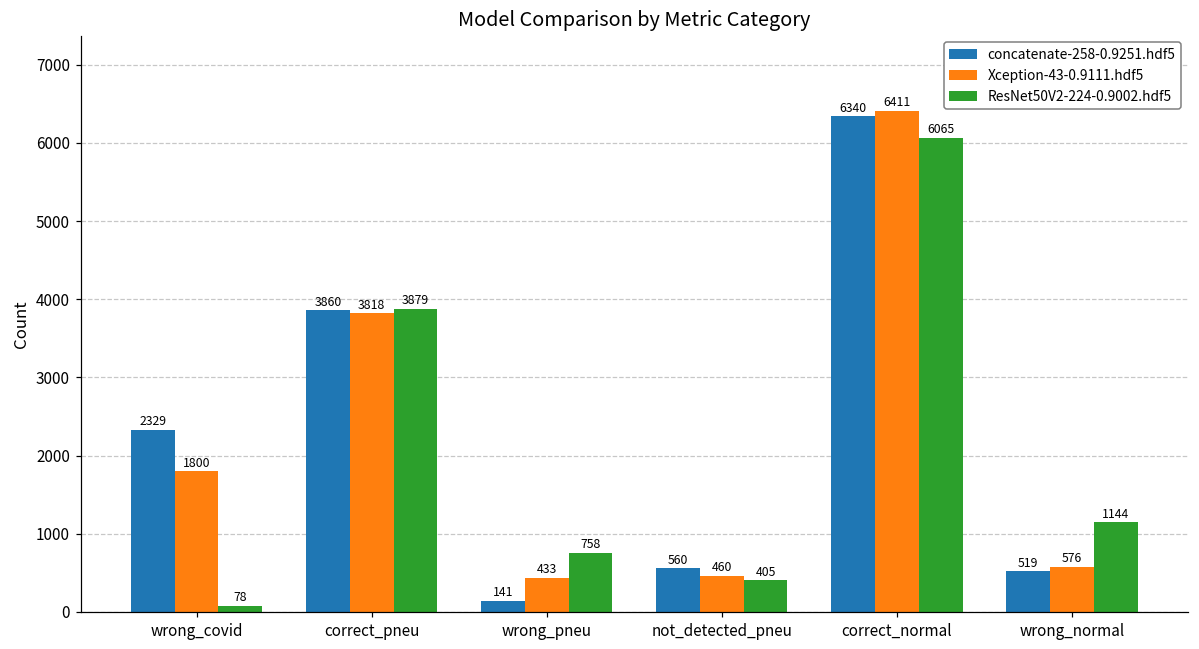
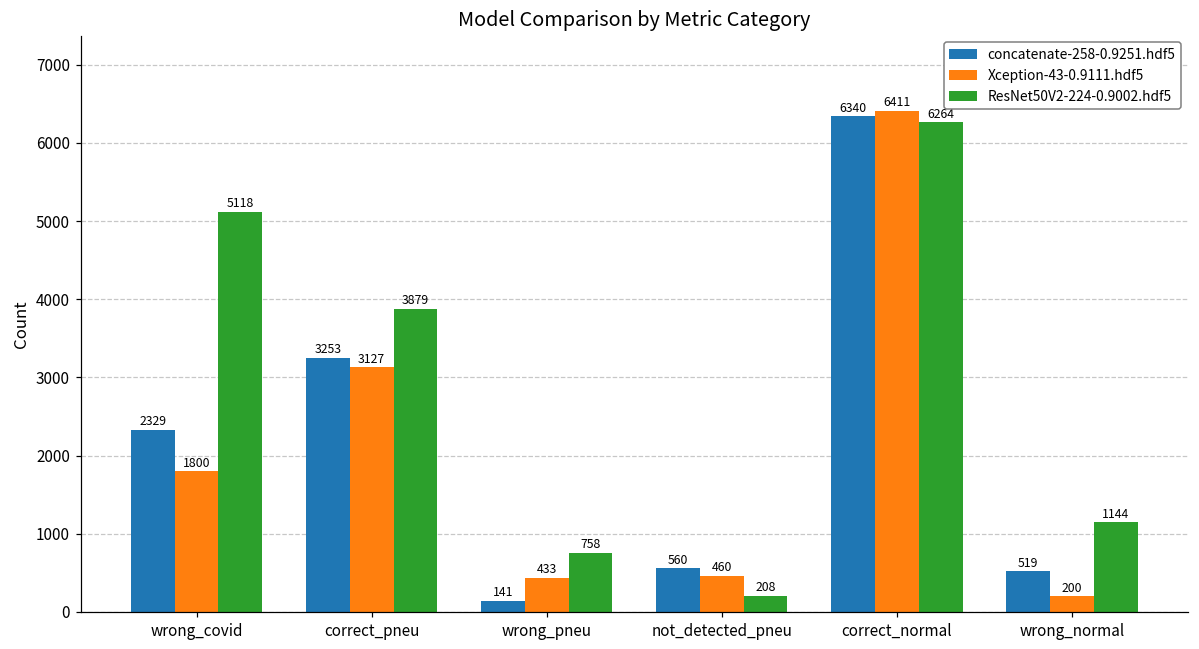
  {
    "concatenate-258-0.9251.hdf5": {
      "wrong_covid": 2329,
-     "correct_pneu": 3860,
+     "correct_pneu": 3253,
      "wrong_pneu": 141,
      "not_detected_pneu": 560,
      "correct_normal": 6340,
      "wrong_normal": 519
    },
    "Xception-43-0.9111.hdf5": {
      "wrong_covid": 1800,
-     "correct_pneu": 3818,
+     "correct_pneu": 3127,
      "wrong_pneu": 433,
      "not_detected_pneu": 460,
      "correct_normal": 6411,
-     "wrong_normal": 576
+     "wrong_normal": 200
    },
    "ResNet50V2-224-0.9002.hdf5": {
-     "wrong_covid": 78,
+     "wrong_covid": 5118,
      "correct_pneu": 3879,
      "wrong_pneu": 758,
-     "not_detected_pneu": 405,
-     "correct_normal": 6065,
+     "not_detected_pneu": 208,
+     "correct_normal": 6264,
      "wrong_normal": 1144
    }
  }
